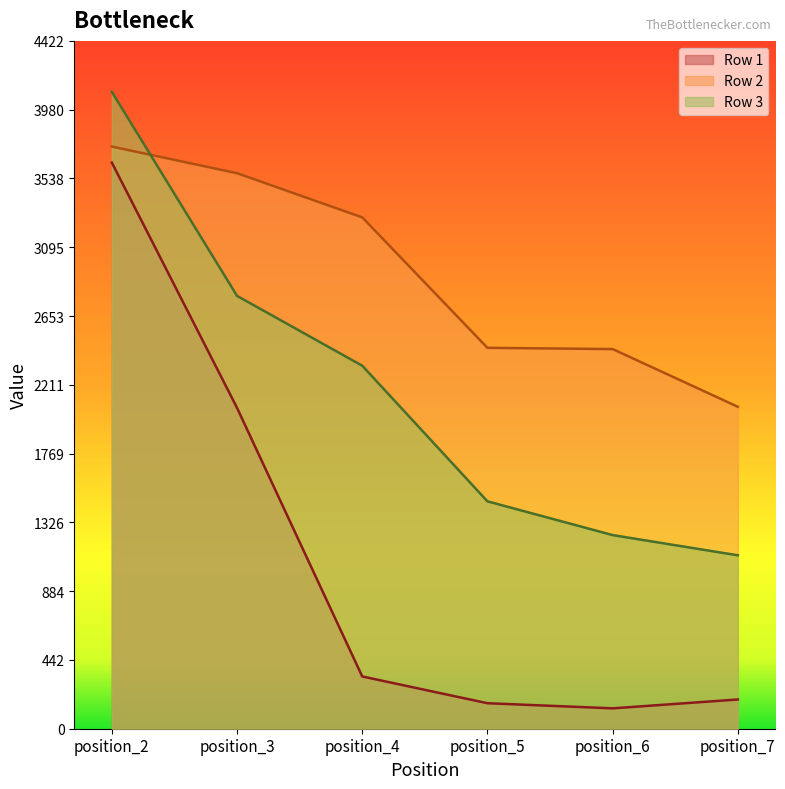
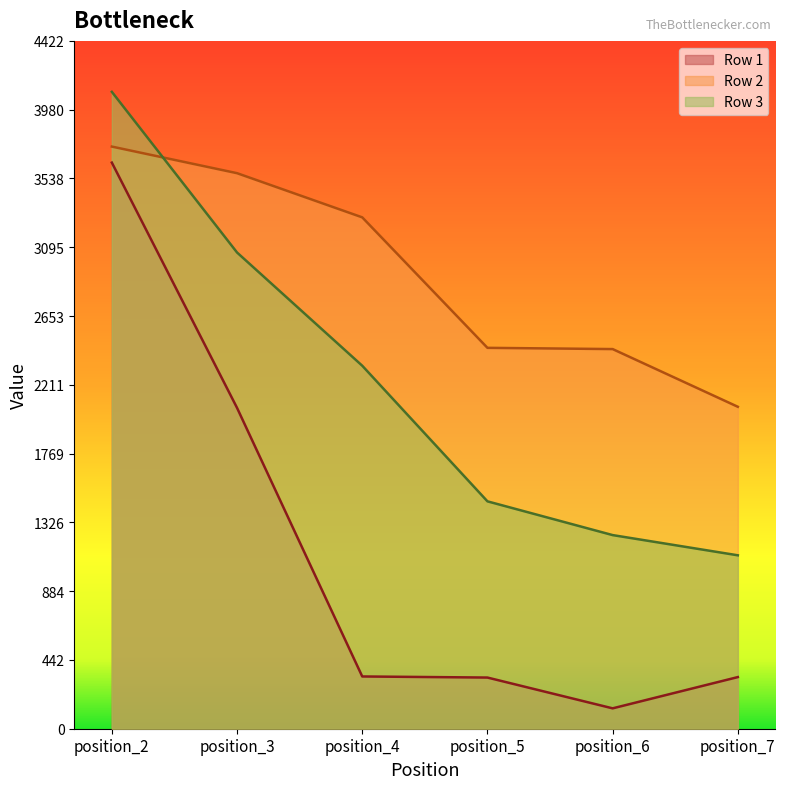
  {
    "Row 1": {
      "position_2": 3640,
      "position_3": 2060,
      "position_4": 340,
-     "position_5": 160,
+     "position_5": 330,
      "position_6": 130,
-     "position_7": 190
+     "position_7": 330
    },
    "Row 2": {
      "position_2": 3740,
      "position_3": 3570,
      "position_4": 3290,
      "position_5": 2450,
      "position_6": 2440,
      "position_7": 2070
    },
    "Row 3": {
      "position_2": 4100,
-     "position_3": 2780,
+     "position_3": 3060,
      "position_4": 2330,
      "position_5": 1460,
      "position_6": 1250,
      "position_7": 1120
    }
  }
